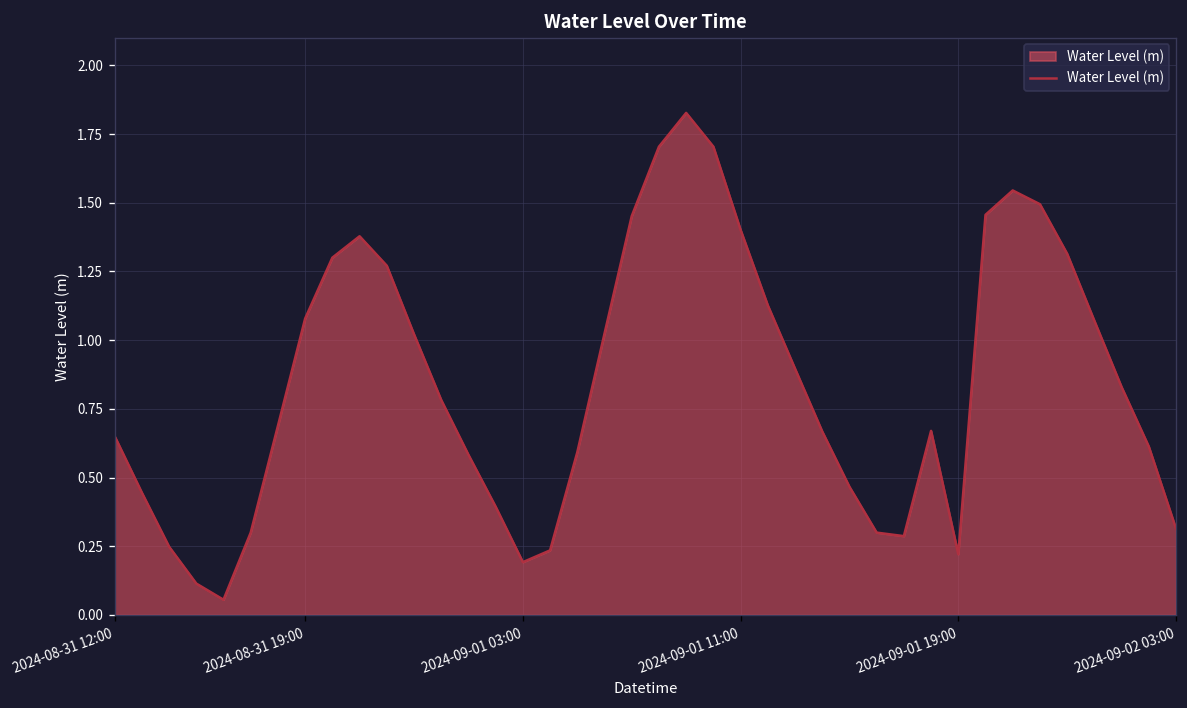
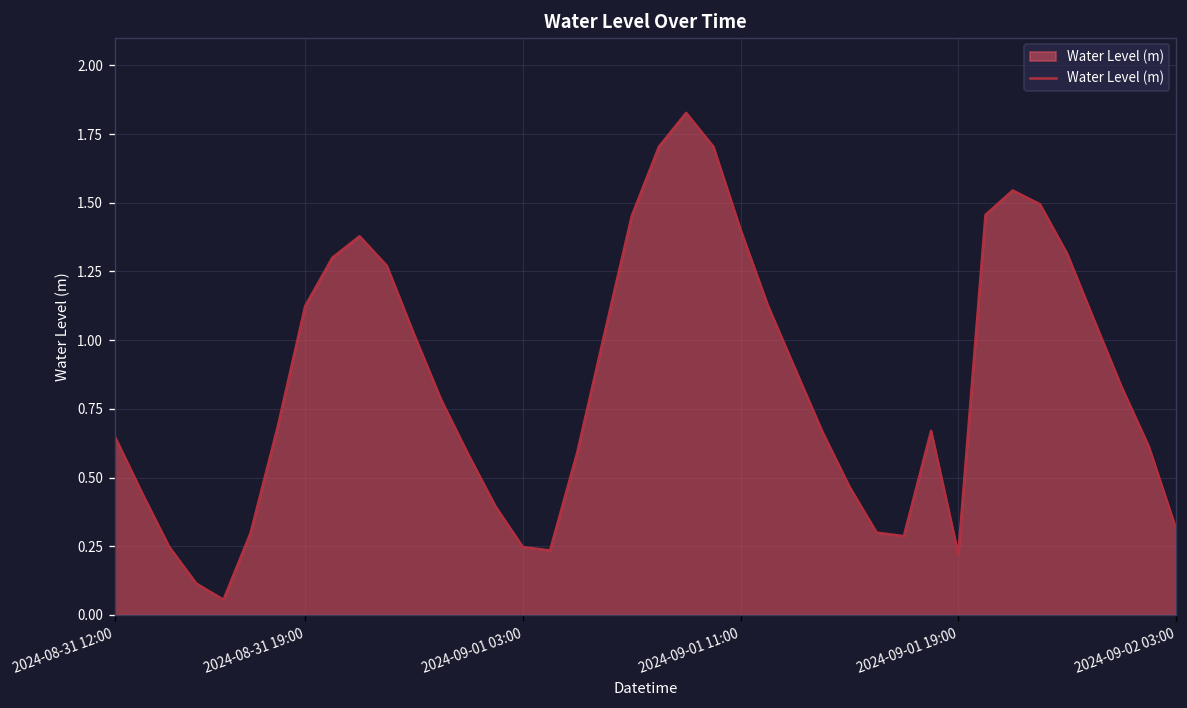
  {
    "2024-08-31 12:00": 0.65,
-   "2024-08-31 19:00": 1.08,
-   "2024-09-01 03:00": 0.19,
+   "2024-08-31 19:00": 1.12,
+   "2024-09-01 03:00": 0.25,
    "2024-09-01 11:00": 1.40,
    "2024-09-01 19:00": 0.22,
    "2024-09-02 03:00": 0.31
  }
